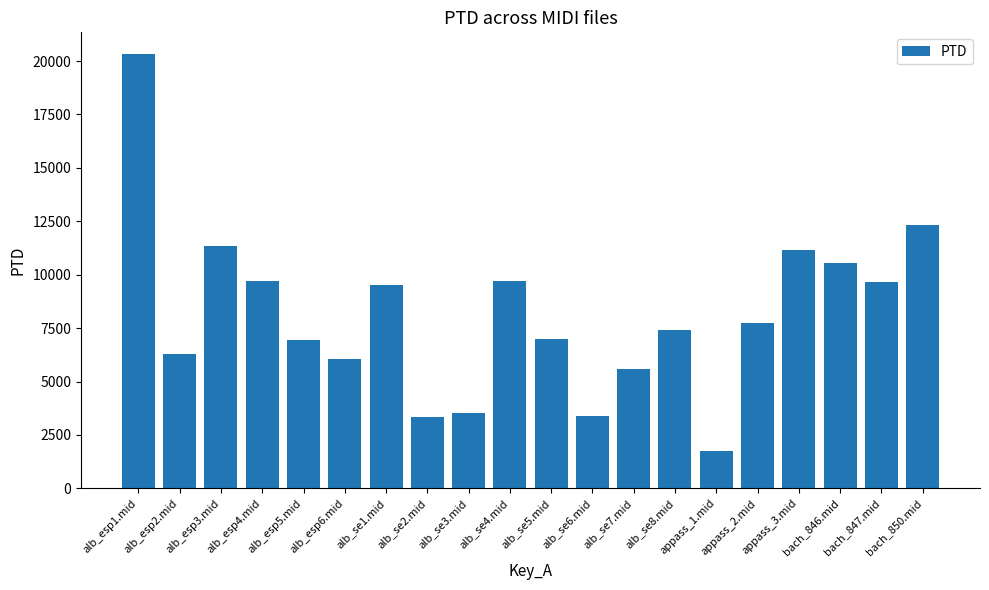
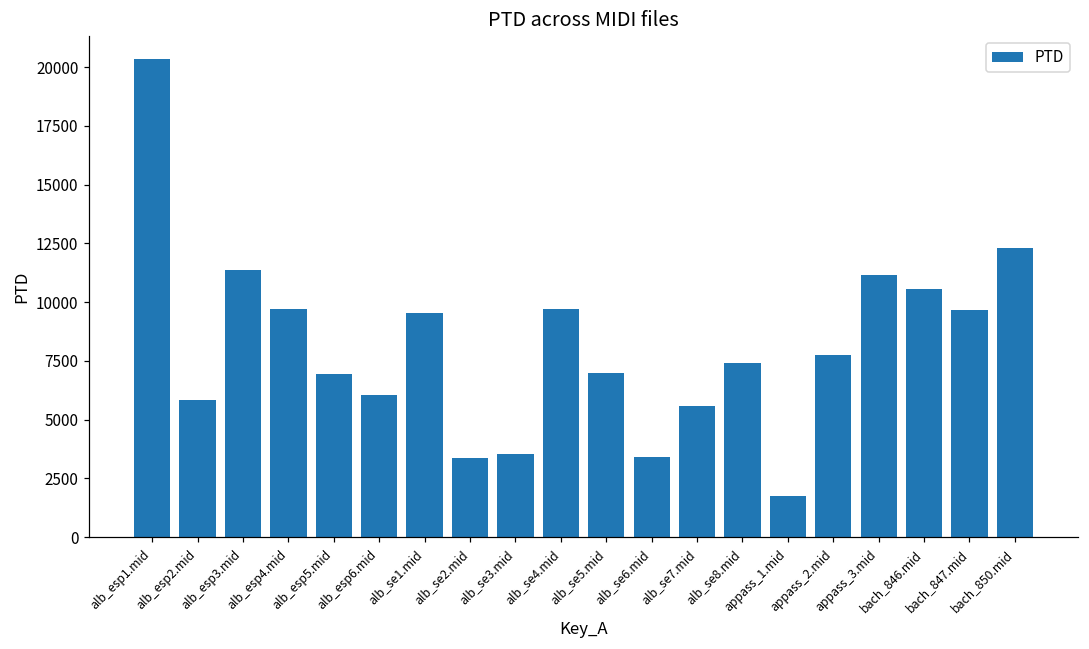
  {
    "alb_esp1.mid": 20300,
-   "alb_esp2.mid": 6300,
+   "alb_esp2.mid": 5800,
    "alb_esp3.mid": 11400,
    "alb_esp4.mid": 9700,
    "alb_esp5.mid": 7000,
    "alb_esp6.mid": 6100,
    "alb_se1.mid": 9500,
    "alb_se2.mid": 3400,
    "alb_se3.mid": 3500,
    "alb_se4.mid": 9700,
    "alb_se5.mid": 7000,
    "alb_se6.mid": 3400,
    "alb_se7.mid": 5600,
    "alb_se8.mid": 7400,
    "appass_1.mid": 1800,
    "appass_2.mid": 7700,
    "appass_3.mid": 11100,
    "bach_846.mid": 10600,
    "bach_847.mid": 9700,
    "bach_850.mid": 12300
  }
